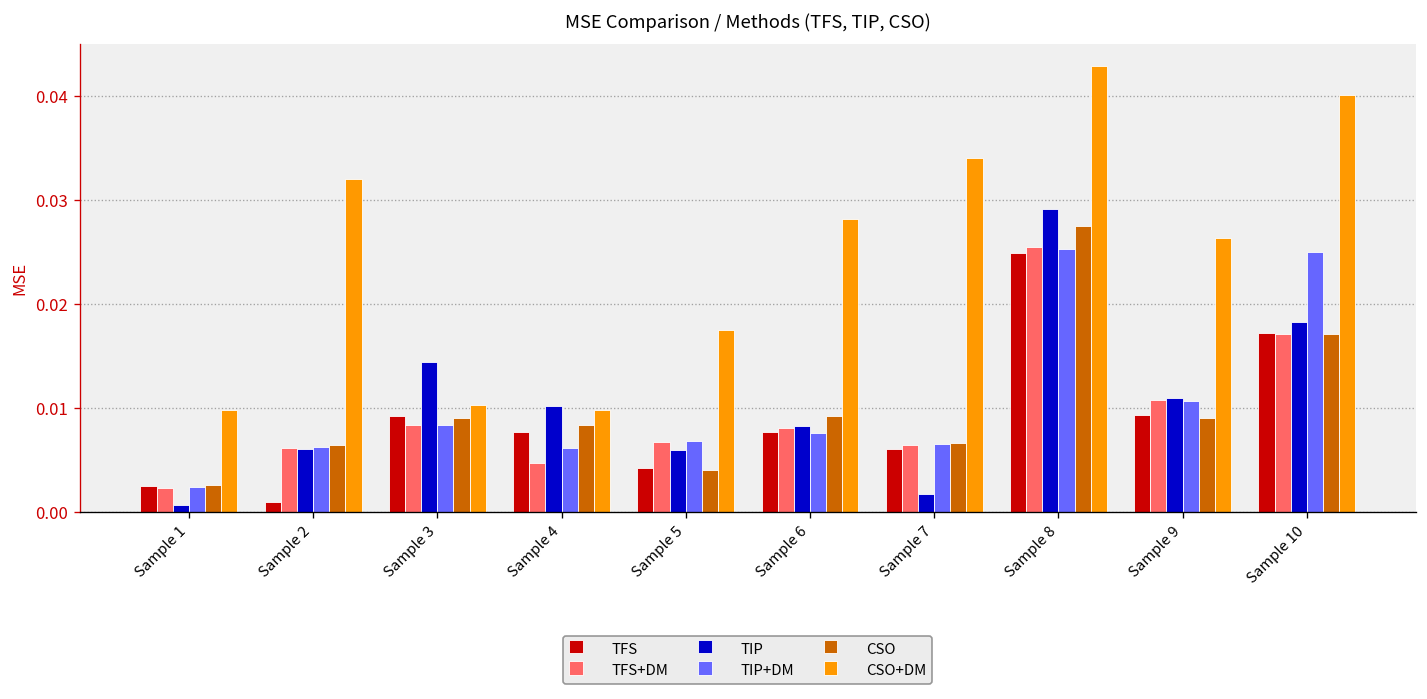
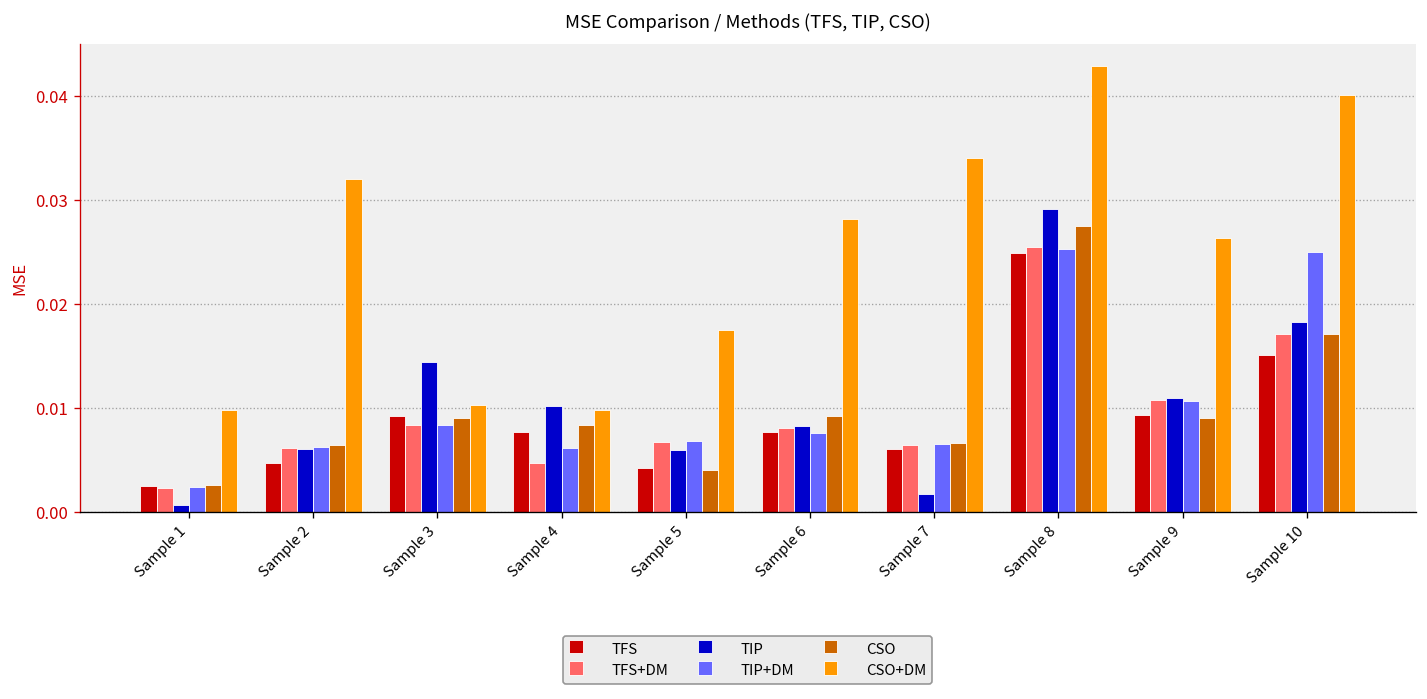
  {
    "TFS": {
      "Sample 1": 0.003,
-     "Sample 2": 0.001,
+     "Sample 2": 0.005,
      "Sample 3": 0.009,
      "Sample 4": 0.008,
      "Sample 5": 0.004,
      "Sample 6": 0.008,
      "Sample 7": 0.006,
      "Sample 8": 0.025,
      "Sample 9": 0.009,
-     "Sample 10": 0.017
+     "Sample 10": 0.015
    },
    "TFS+DM": {
      "Sample 1": 0.002,
      "Sample 2": 0.006,
      "Sample 3": 0.008,
      "Sample 4": 0.005,
      "Sample 5": 0.007,
      "Sample 6": 0.008,
      "Sample 7": 0.006,
      "Sample 8": 0.025,
      "Sample 9": 0.011,
      "Sample 10": 0.017
    },
    "TIP": {
      "Sample 1": 0.001,
      "Sample 2": 0.006,
      "Sample 3": 0.014,
      "Sample 4": 0.010,
      "Sample 5": 0.006,
      "Sample 6": 0.008,
      "Sample 7": 0.002,
      "Sample 8": 0.029,
      "Sample 9": 0.011,
      "Sample 10": 0.018
    },
    "TIP+DM": {
      "Sample 1": 0.002,
      "Sample 2": 0.006,
      "Sample 3": 0.008,
      "Sample 4": 0.006,
      "Sample 5": 0.007,
      "Sample 6": 0.008,
      "Sample 7": 0.007,
      "Sample 8": 0.025,
      "Sample 9": 0.011,
      "Sample 10": 0.025
    },
    "CSO": {
      "Sample 1": 0.003,
      "Sample 2": 0.006,
      "Sample 3": 0.009,
      "Sample 4": 0.008,
      "Sample 5": 0.004,
      "Sample 6": 0.009,
      "Sample 7": 0.007,
      "Sample 8": 0.027,
      "Sample 9": 0.009,
      "Sample 10": 0.017
    },
    "CSO+DM": {
      "Sample 1": 0.010,
      "Sample 2": 0.032,
      "Sample 3": 0.010,
      "Sample 4": 0.010,
      "Sample 5": 0.018,
      "Sample 6": 0.028,
      "Sample 7": 0.034,
      "Sample 8": 0.043,
      "Sample 9": 0.026,
      "Sample 10": 0.040
    }
  }
